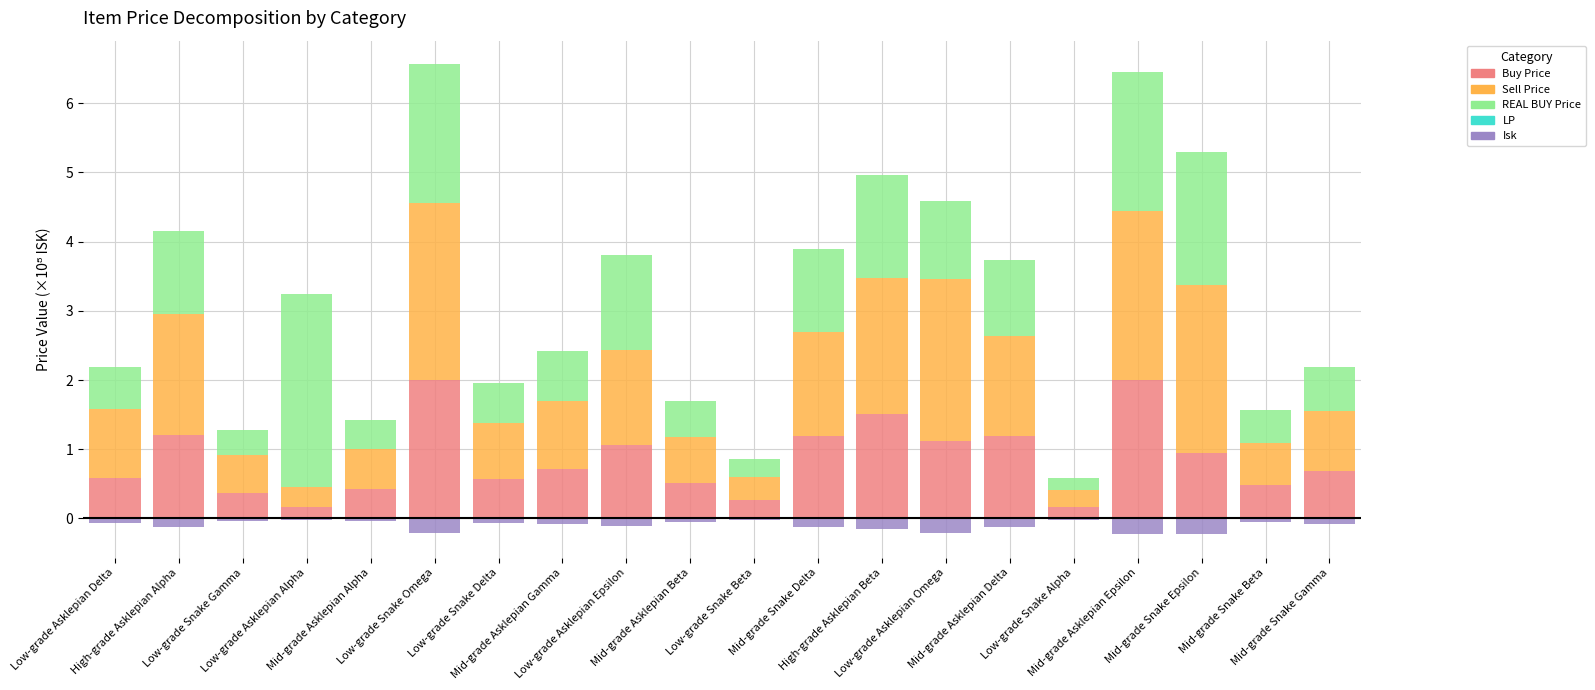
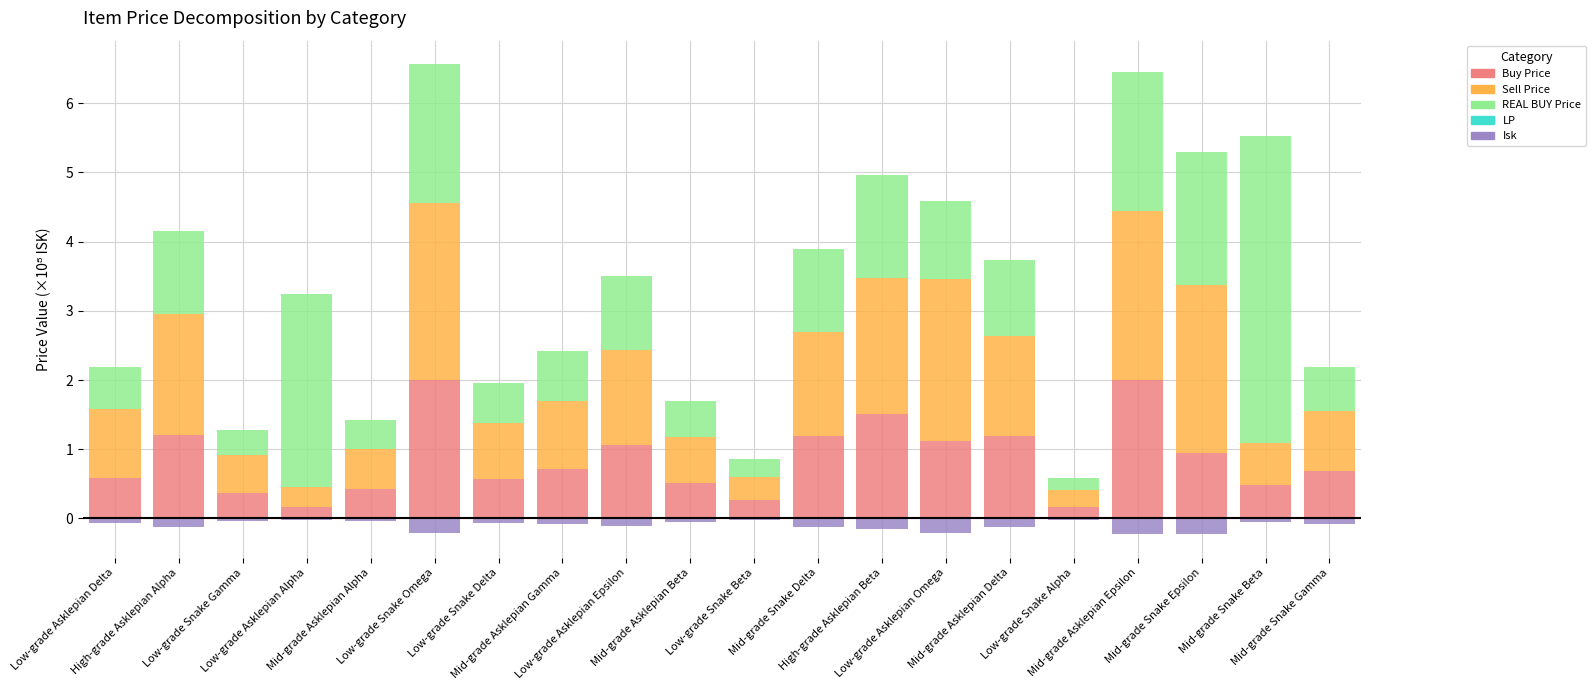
  {
    "Buy Price": {
      "Low-grade Asklepian Delta": 0.6,
      "High-grade Asklepian Alpha": 1.2,
      "Low-grade Snake Gamma": 0.4,
      "Low-grade Asklepian Alpha": 0.2,
      "Mid-grade Asklepian Alpha": 0.4,
      "Low-grade Snake Omega": 2.0,
      "Low-grade Snake Delta": 0.6,
      "Mid-grade Asklepian Gamma": 0.7,
      "Low-grade Asklepian Epsilon": 1.1,
      "Mid-grade Asklepian Beta": 0.5,
      "Low-grade Snake Beta": 0.3,
      "Mid-grade Snake Delta": 1.2,
      "High-grade Asklepian Beta": 1.5,
      "Low-grade Asklepian Omega": 1.1,
      "Mid-grade Asklepian Delta": 1.2,
      "Low-grade Snake Alpha": 0.2,
      "Mid-grade Asklepian Epsilon": 2.0,
      "Mid-grade Snake Epsilon": 0.9,
      "Mid-grade Snake Beta": 0.5,
      "Mid-grade Snake Gamma": 0.7
    },
    "Sell Price": {
      "Low-grade Asklepian Delta": 1.0,
      "High-grade Asklepian Alpha": 1.8,
      "Low-grade Snake Gamma": 0.5,
      "Low-grade Asklepian Alpha": 0.3,
      "Mid-grade Asklepian Alpha": 0.6,
      "Low-grade Snake Omega": 2.6,
      "Low-grade Snake Delta": 0.8,
      "Mid-grade Asklepian Gamma": 1.0,
      "Low-grade Asklepian Epsilon": 1.4,
      "Mid-grade Asklepian Beta": 0.7,
      "Low-grade Snake Beta": 0.3,
      "Mid-grade Snake Delta": 1.5,
      "High-grade Asklepian Beta": 2.0,
      "Low-grade Asklepian Omega": 2.3,
      "Mid-grade Asklepian Delta": 1.4,
      "Low-grade Snake Alpha": 0.3,
      "Mid-grade Asklepian Epsilon": 2.4,
      "Mid-grade Snake Epsilon": 2.4,
      "Mid-grade Snake Beta": 0.6,
      "Mid-grade Snake Gamma": 0.9
    },
    "REAL BUY Price": {
      "Low-grade Asklepian Delta": 0.6,
      "High-grade Asklepian Alpha": 1.2,
      "Low-grade Snake Gamma": 0.4,
      "Low-grade Asklepian Alpha": 2.8,
      "Mid-grade Asklepian Alpha": 0.4,
      "Low-grade Snake Omega": 2.0,
      "Low-grade Snake Delta": 0.6,
      "Mid-grade Asklepian Gamma": 0.7,
-     "Low-grade Asklepian Epsilon": 1.4,
+     "Low-grade Asklepian Epsilon": 1.1,
      "Mid-grade Asklepian Beta": 0.5,
      "Low-grade Snake Beta": 0.3,
      "Mid-grade Snake Delta": 1.2,
      "High-grade Asklepian Beta": 1.5,
      "Low-grade Asklepian Omega": 1.1,
      "Mid-grade Asklepian Delta": 1.1,
      "Low-grade Snake Alpha": 0.2,
      "Mid-grade Asklepian Epsilon": 2.0,
      "Mid-grade Snake Epsilon": 1.9,
-     "Mid-grade Snake Beta": 0.5,
+     "Mid-grade Snake Beta": 4.4,
      "Mid-grade Snake Gamma": 0.6
    },
    "Isk": {
      "Low-grade Asklepian Delta": -0.1,
      "High-grade Asklepian Alpha": -0.1,
      "Low-grade Snake Gamma": 0.0,
      "Mid-grade Asklepian Alpha": 0.0,
      "Low-grade Snake Omega": -0.2,
      "Low-grade Snake Delta": -0.1,
      "Mid-grade Asklepian Gamma": -0.1,
      "Low-grade Asklepian Epsilon": -0.1,
      "Mid-grade Asklepian Beta": -0.1,
      "Mid-grade Snake Delta": -0.1,
      "High-grade Asklepian Beta": -0.2,
      "Low-grade Asklepian Omega": -0.2,
      "Mid-grade Asklepian Delta": -0.1,
      "Mid-grade Asklepian Epsilon": -0.2,
      "Mid-grade Snake Epsilon": -0.2,
      "Mid-grade Snake Beta": -0.1,
      "Mid-grade Snake Gamma": -0.1
    }
  }
